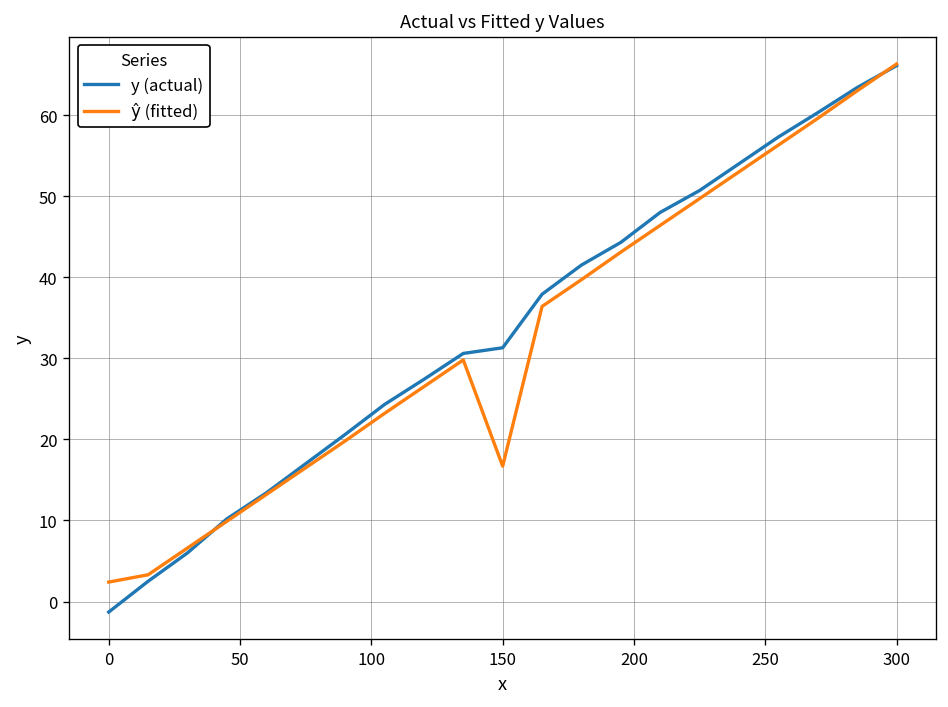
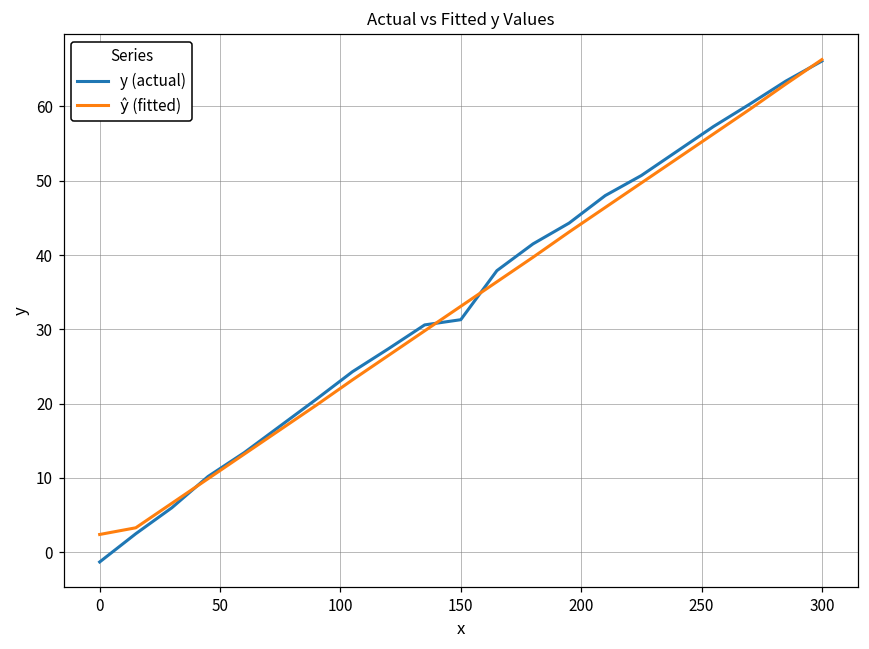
  {
    "y (actual)": {
      "0": -1,
      "150": 31
    },
    "ŷ (fitted)": {
      "0": 2,
-     "150": 17
+     "150": 33
    }
  }
